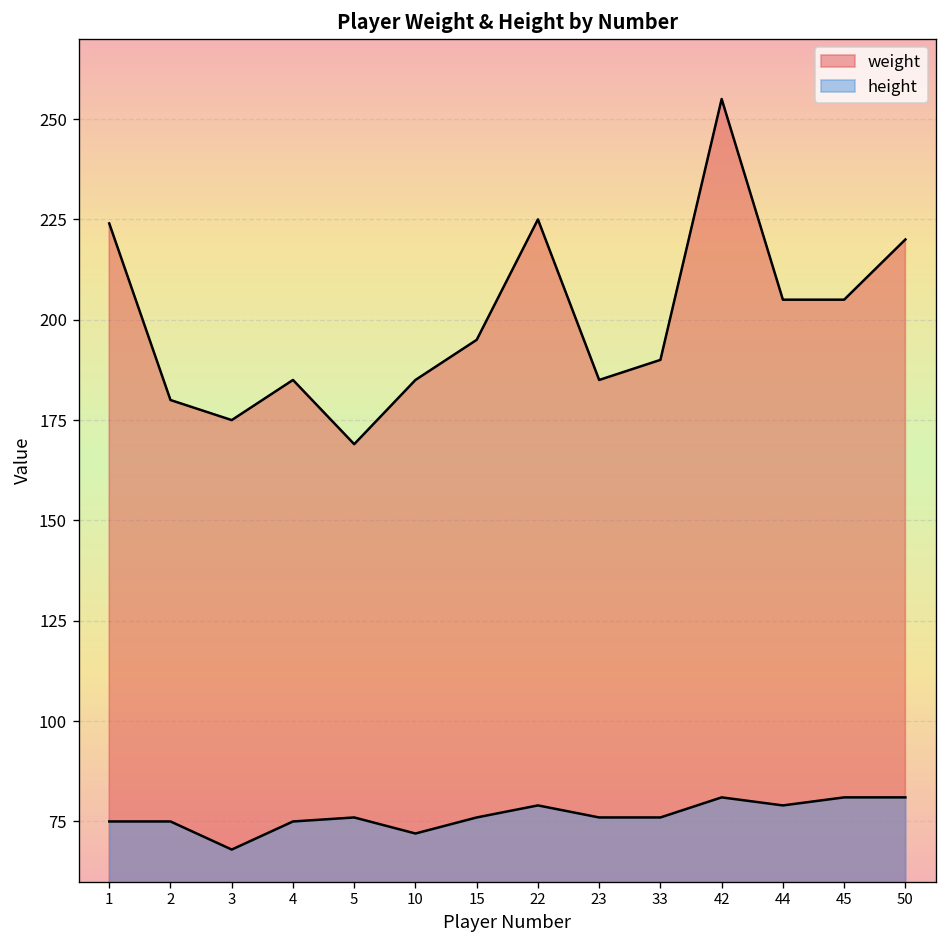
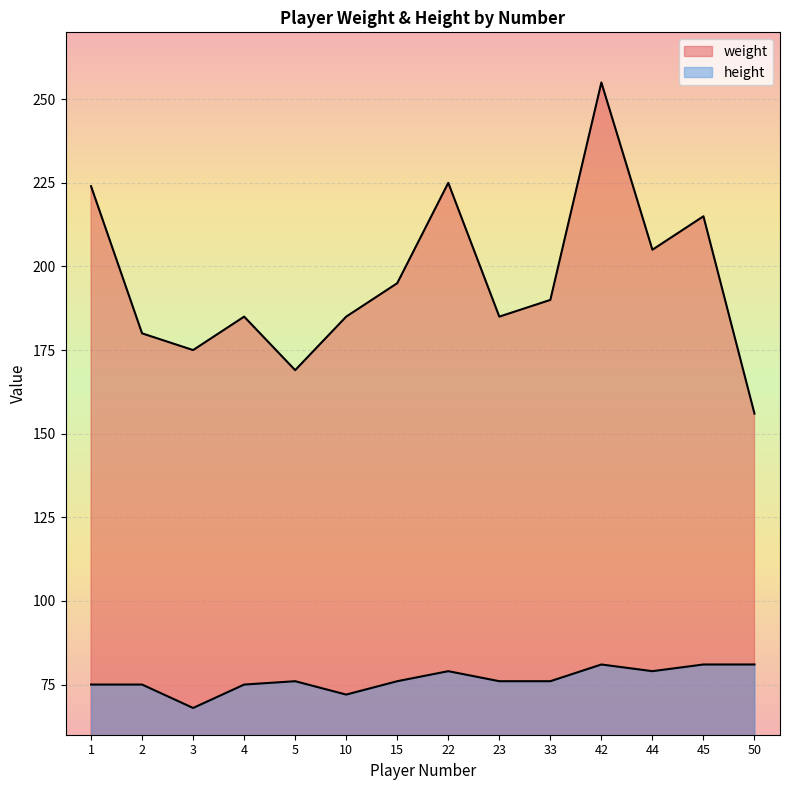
  {
    "weight": {
      "1": 224,
      "2": 180,
      "3": 175,
      "4": 185,
      "5": 169,
      "10": 185,
      "15": 195,
      "22": 225,
      "23": 185,
      "33": 190,
      "42": 255,
      "44": 205,
-     "45": 205,
-     "50": 220
+     "45": 215,
+     "50": 156
    },
    "height": {
      "1": 75,
      "2": 75,
      "3": 68,
      "4": 75,
      "5": 76,
      "10": 72,
      "15": 76,
      "22": 79,
      "23": 76,
      "33": 76,
      "42": 81,
      "44": 79,
      "45": 81,
      "50": 81
    }
  }
